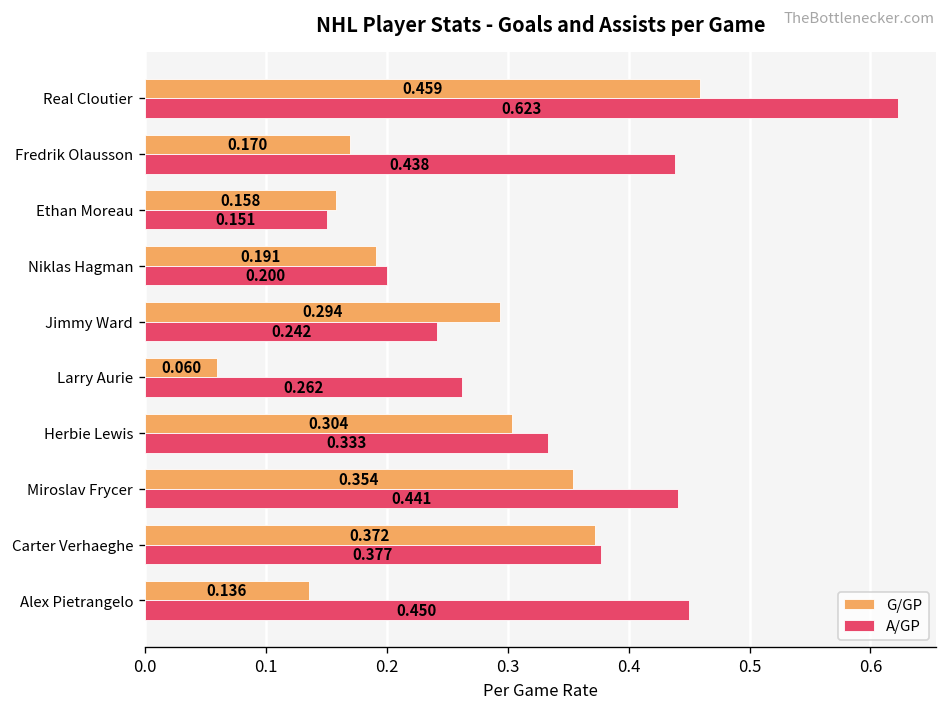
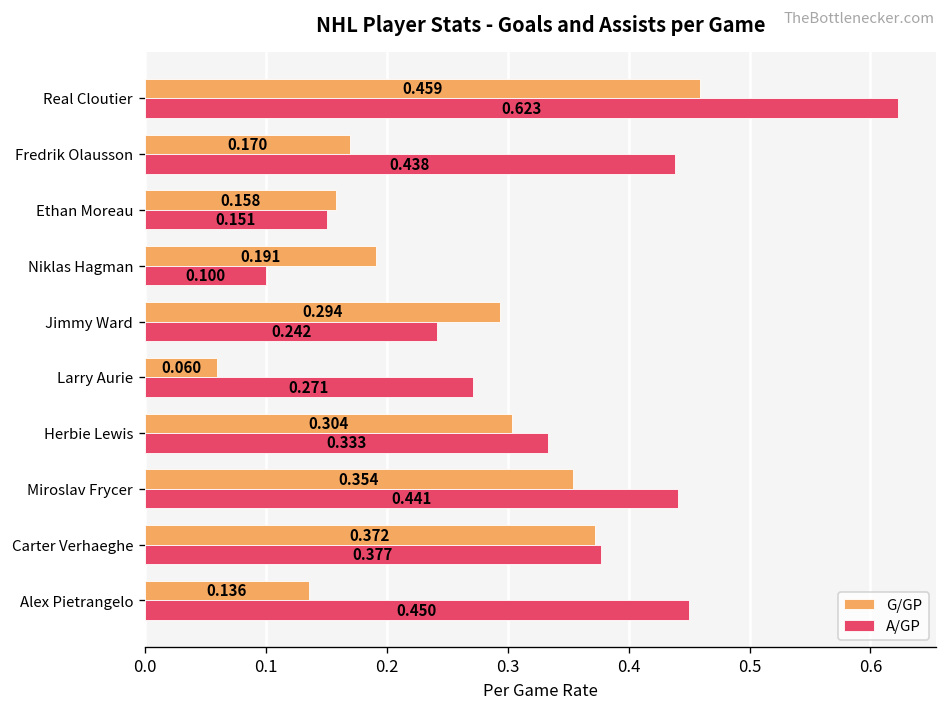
  {
    "G/GP": {
      "Real Cloutier": 0.459,
      "Fredrik Olausson": 0.170,
      "Ethan Moreau": 0.158,
      "Niklas Hagman": 0.191,
      "Jimmy Ward": 0.294,
      "Larry Aurie": 0.060,
      "Herbie Lewis": 0.304,
      "Miroslav Frycer": 0.354,
      "Carter Verhaeghe": 0.372,
      "Alex Pietrangelo": 0.136
    },
    "A/GP": {
      "Real Cloutier": 0.623,
      "Fredrik Olausson": 0.438,
      "Ethan Moreau": 0.151,
-     "Niklas Hagman": 0.200,
+     "Niklas Hagman": 0.100,
      "Jimmy Ward": 0.242,
-     "Larry Aurie": 0.262,
+     "Larry Aurie": 0.271,
      "Herbie Lewis": 0.333,
      "Miroslav Frycer": 0.441,
      "Carter Verhaeghe": 0.377,
      "Alex Pietrangelo": 0.450
    }
  }
